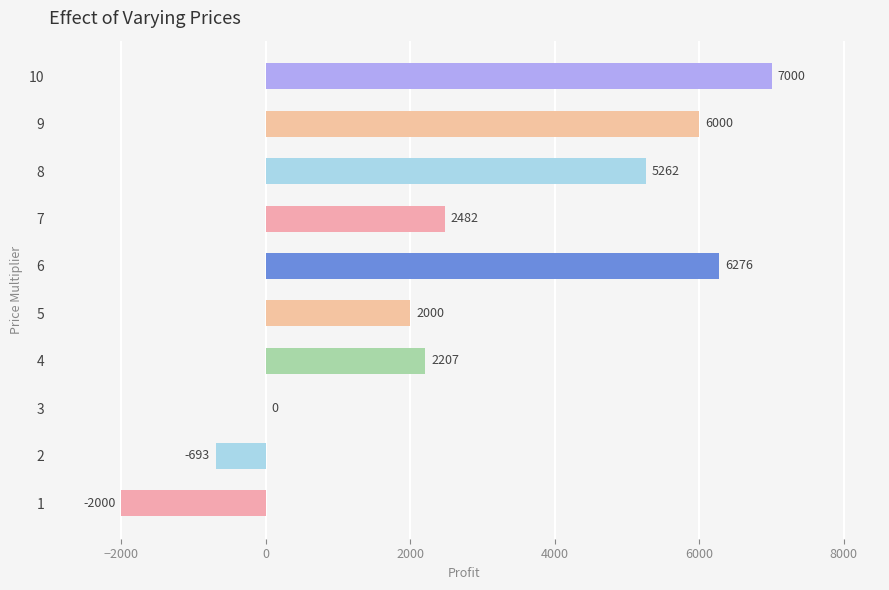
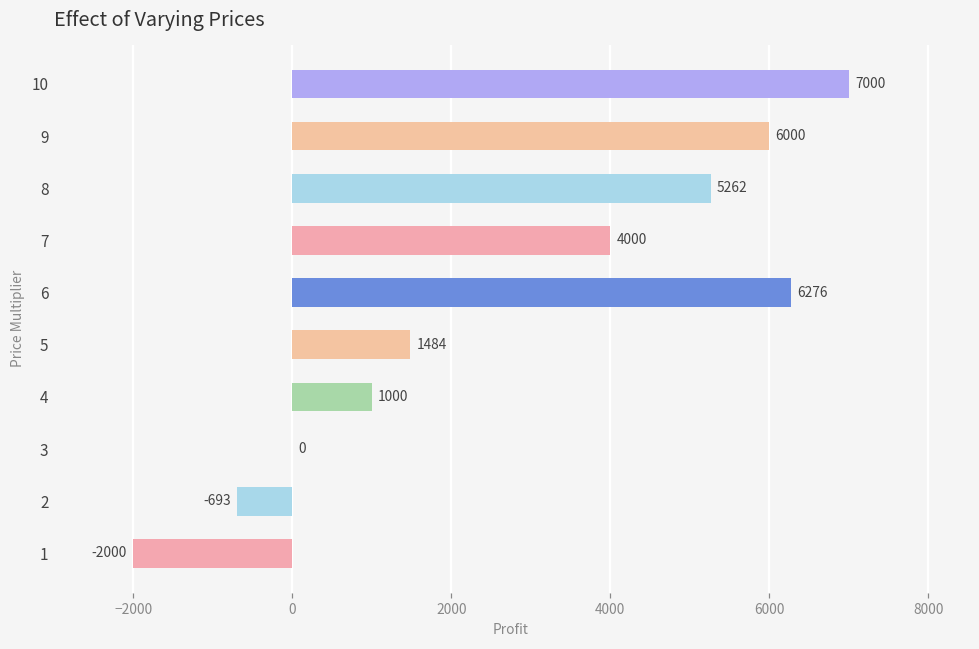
  {
    "10": 7000,
    "9": 6000,
    "8": 5262,
-   "7": 2482,
+   "7": 4000,
    "6": 6276,
-   "5": 2000,
-   "4": 2207,
+   "5": 1484,
+   "4": 1000,
    "3": 0,
    "2": -693,
    "1": -2000
  }
